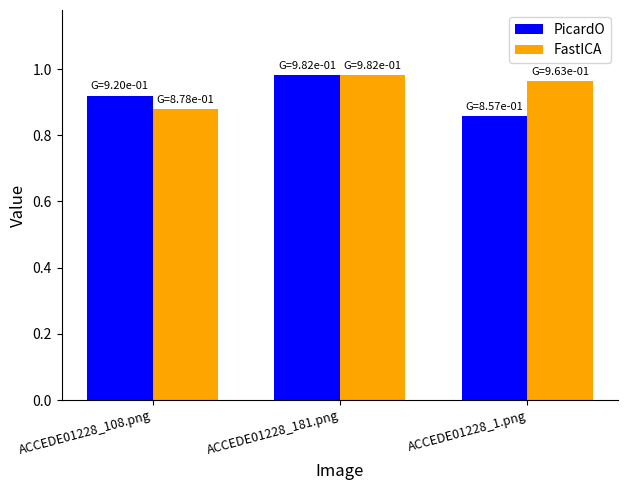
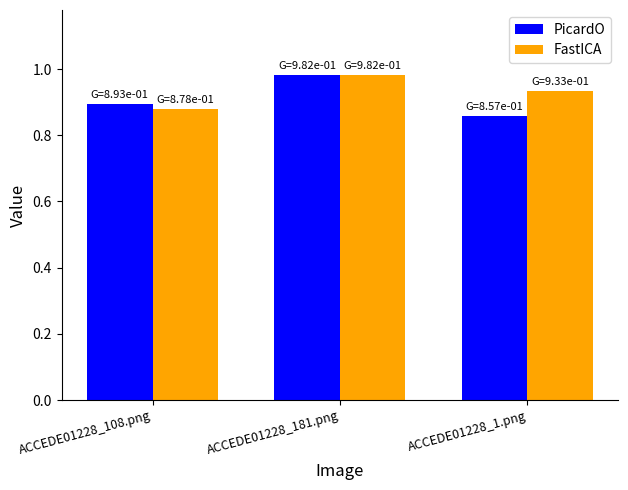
  {
    "PicardO": {
-     "ACCEDE01228_108.png": "9.20e-01",
+     "ACCEDE01228_108.png": "8.93e-01",
      "ACCEDE01228_181.png": "9.82e-01",
      "ACCEDE01228_1.png": "8.57e-01"
    },
    "FastICA": {
      "ACCEDE01228_108.png": "8.78e-01",
      "ACCEDE01228_181.png": "9.82e-01",
-     "ACCEDE01228_1.png": "9.63e-01"
+     "ACCEDE01228_1.png": "9.33e-01"
    }
  }
